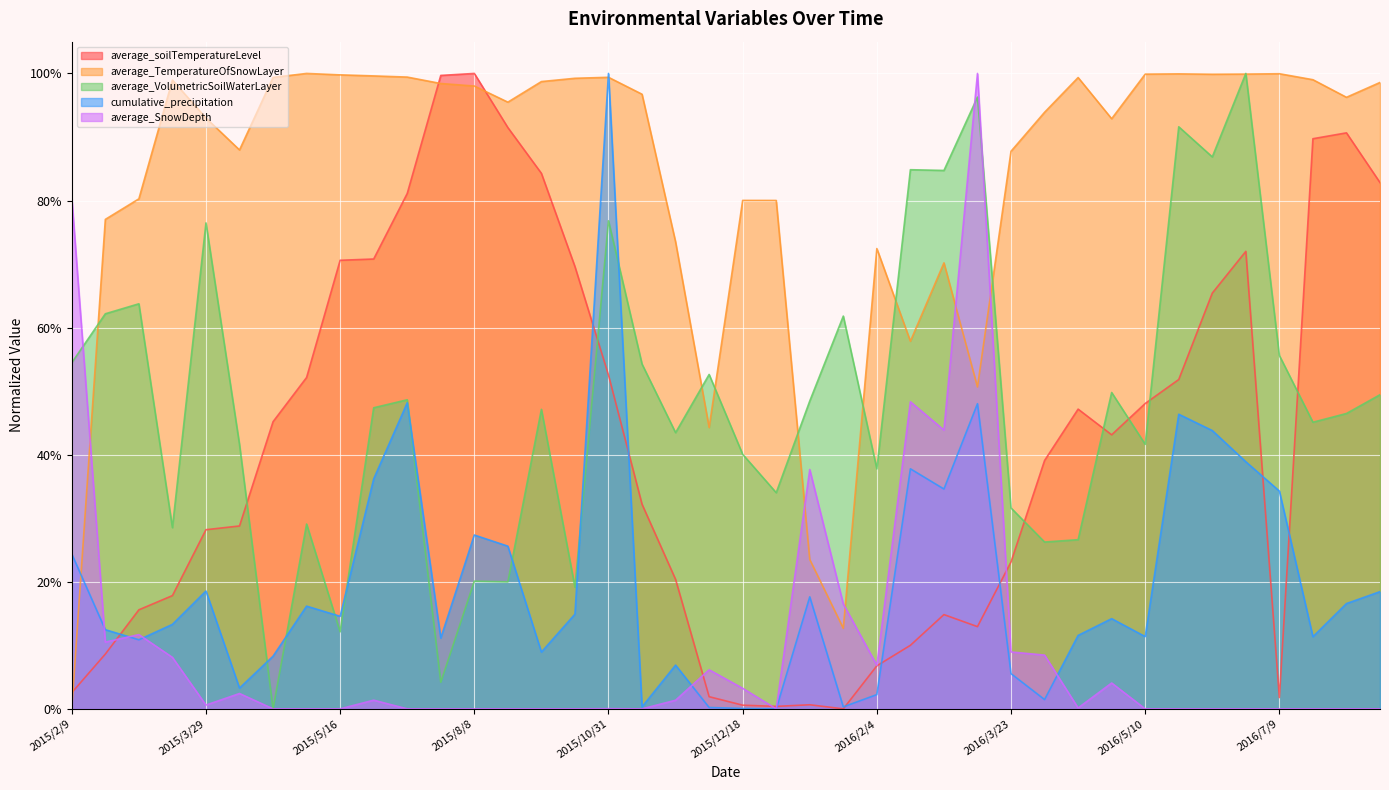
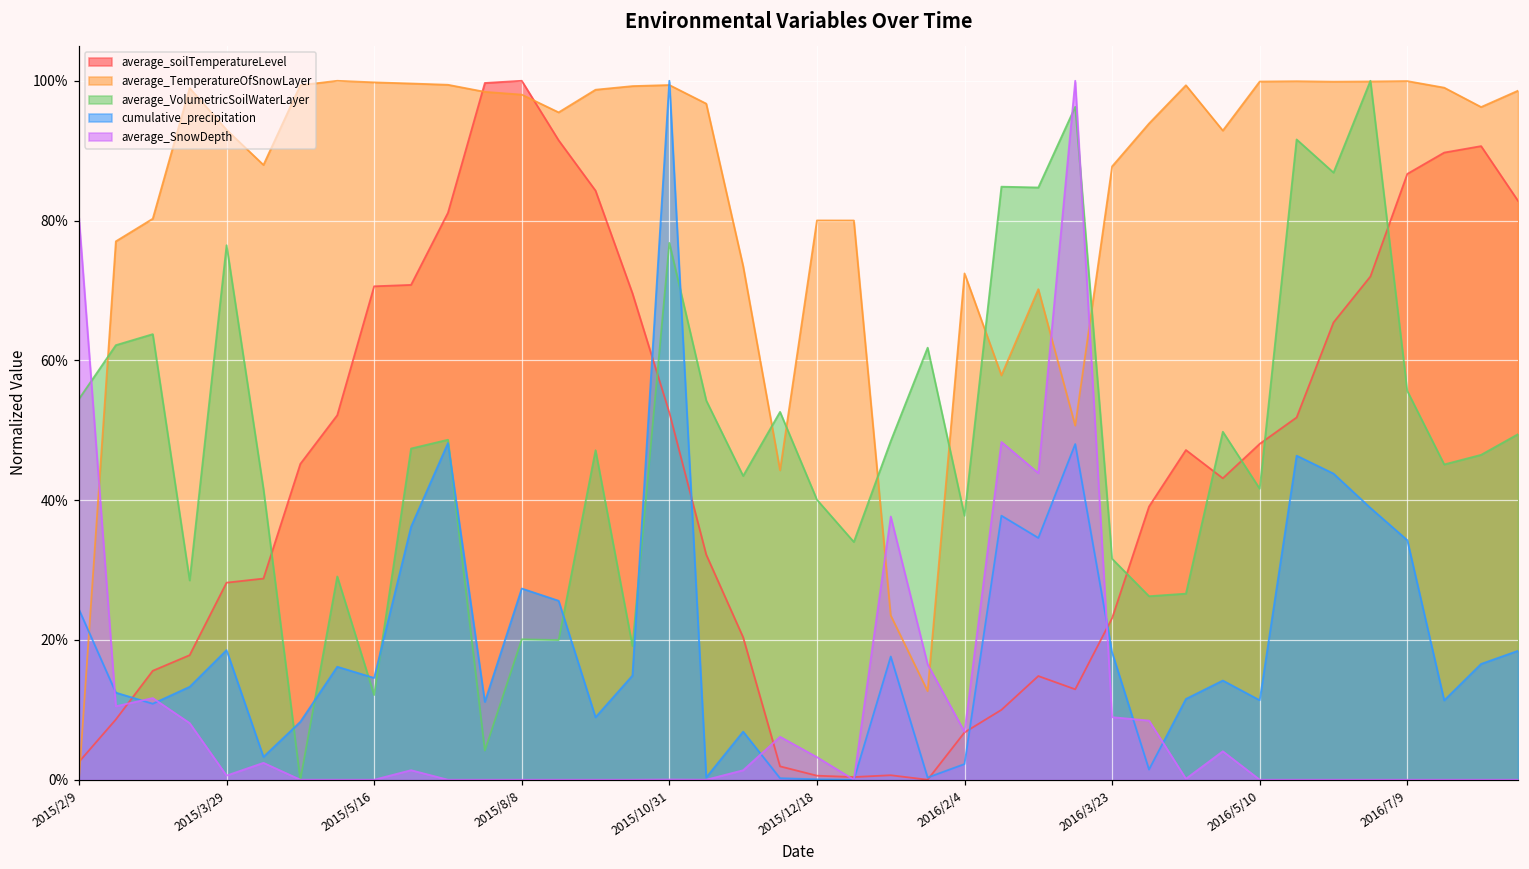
  {
    "average_soilTemperatureLevel": {
      "2015/2/9": "3%",
      "2015/3/29": "28%",
      "2015/5/16": "71%",
      "2015/8/8": "100%",
      "2015/10/31": "53%",
      "2015/12/18": "1%",
      "2016/3/23": "23%",
      "2016/5/10": "48%",
-     "2016/7/9": "2%"
+     "2016/7/9": "87%"
    },
    "average_TemperatureOfSnowLayer": {
      "2015/2/9": "0%",
      "2015/5/16": "100%",
      "2015/8/8": "98%",
      "2015/10/31": "99%",
      "2015/12/18": "80%",
      "2016/2/4": "72%",
      "2016/3/23": "88%",
      "2016/5/10": "100%",
      "2016/7/9": "100%"
    },
    "average_VolumetricSoilWaterLayer": {
      "2015/2/9": "54%",
      "2015/3/29": "76%",
      "2015/5/16": "12%",
      "2015/8/8": "20%",
      "2015/10/31": "77%",
      "2015/12/18": "40%",
      "2016/2/4": "38%",
      "2016/3/23": "32%",
      "2016/5/10": "42%",
      "2016/7/9": "56%"
    },
    "cumulative_precipitation": {
      "2015/2/9": "24%",
      "2015/3/29": "19%",
      "2015/5/16": "15%",
      "2015/8/8": "27%",
      "2015/10/31": "100%",
      "2015/12/18": "0%",
      "2016/2/4": "2%",
-     "2016/3/23": "6%",
+     "2016/3/23": "18%",
      "2016/5/10": "11%",
      "2016/7/9": "34%"
    },
    "average_SnowDepth": {
      "2015/2/9": "80%",
      "2015/3/29": "1%",
      "2015/5/16": "0%",
      "2015/8/8": "0%",
      "2015/10/31": "0%",
      "2015/12/18": "3%",
      "2016/3/23": "9%",
      "2016/5/10": "0%",
      "2016/7/9": "0%"
    }
  }
